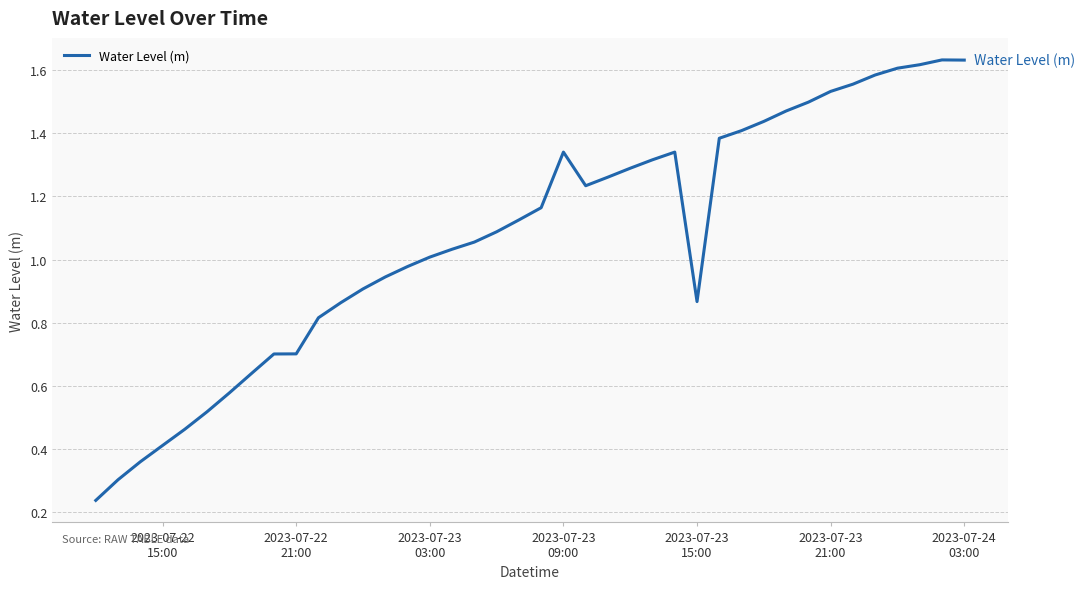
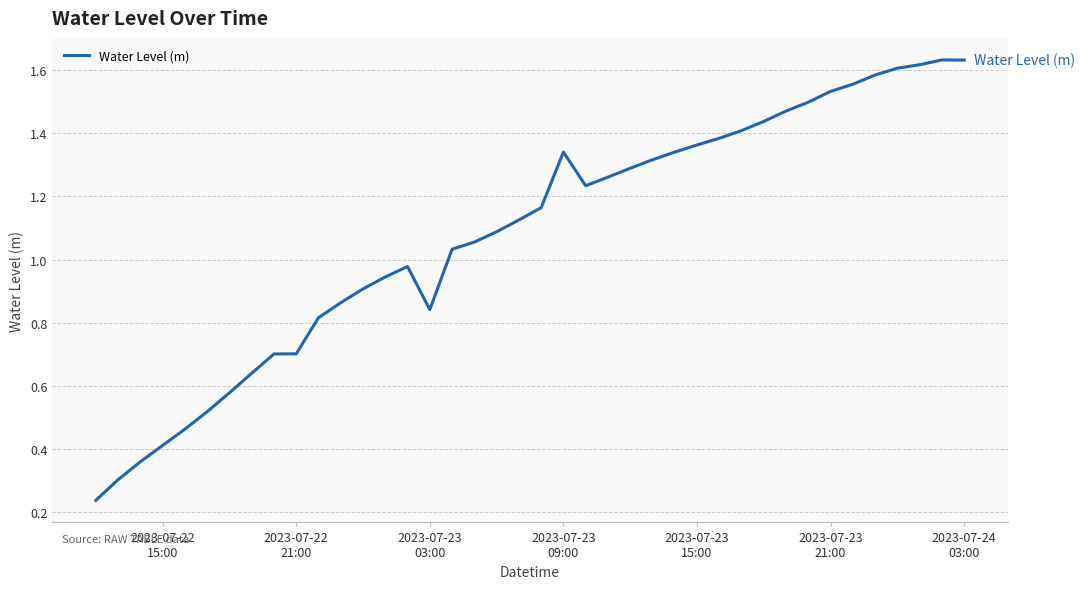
  {
    "2023-07-22 15:00": 0.41,
    "2023-07-22 21:00": 0.70,
-   "2023-07-23 03:00": 1.01,
+   "2023-07-23 03:00": 0.84,
    "2023-07-23 09:00": 1.34,
-   "2023-07-23 15:00": 0.87,
+   "2023-07-23 15:00": 1.36,
    "2023-07-23 21:00": 1.53,
    "2023-07-24 03:00": 1.63
  }
